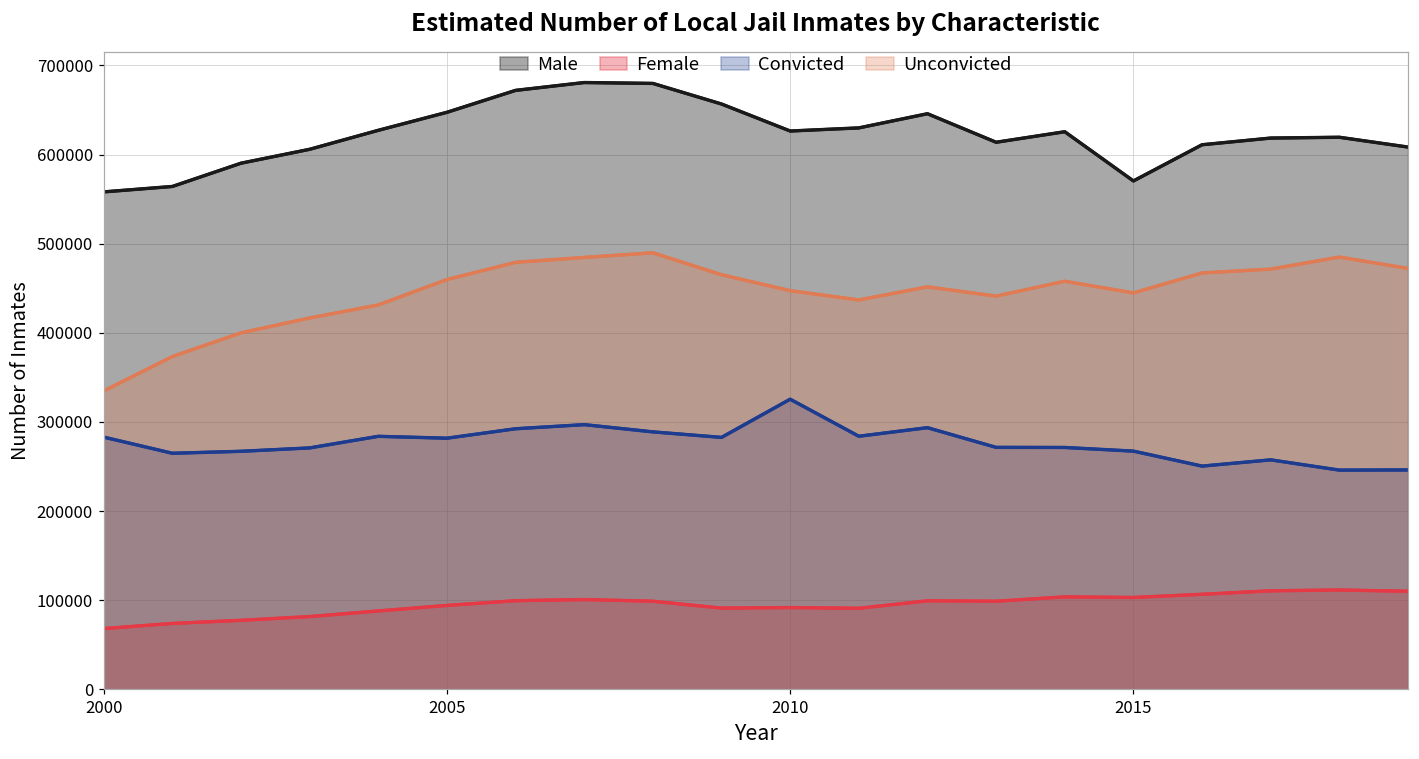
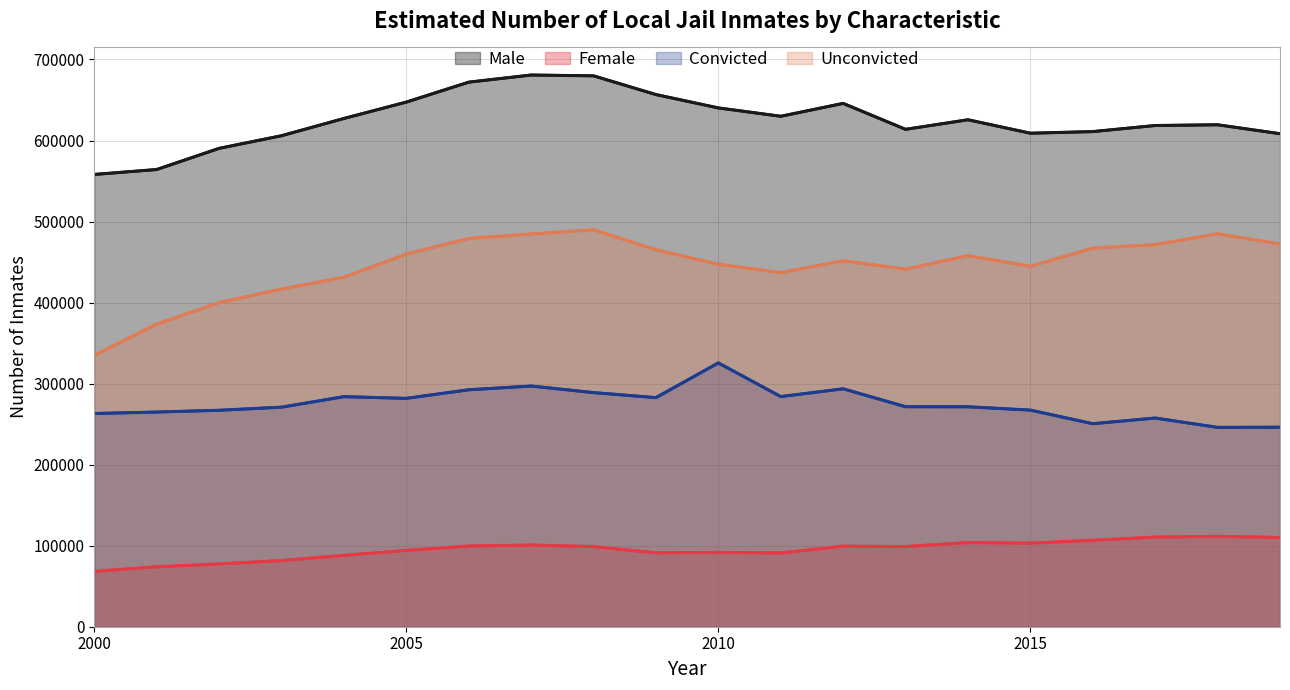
  {
    "Male": {
      "2000": 560000,
      "2005": 650000,
-     "2010": 630000,
-     "2015": 570000
+     "2010": 640000,
+     "2015": 610000
    },
    "Convicted": {
-     "2000": 280000,
+     "2000": 260000,
      "2005": 280000,
      "2010": 330000,
      "2015": 270000
    }
  }
